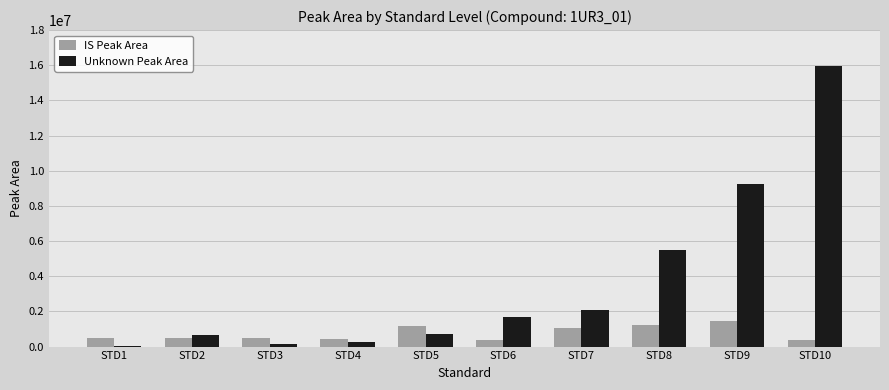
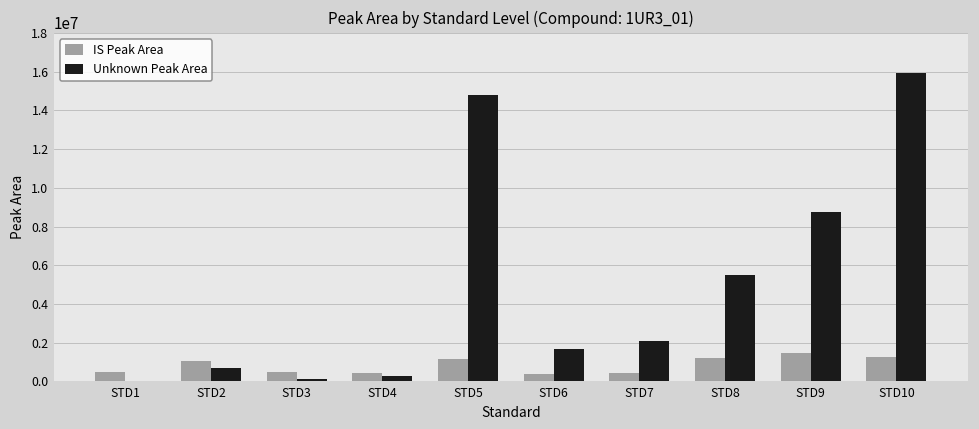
  {
    "IS Peak Area": {
      "STD1": 500000,
-     "STD2": 500000,
+     "STD2": 1100000,
      "STD3": 500000,
      "STD4": 400000,
      "STD5": 1200000,
      "STD6": 400000,
-     "STD7": 1100000,
+     "STD7": 400000,
      "STD8": 1200000,
      "STD9": 1500000,
-     "STD10": 400000
+     "STD10": 1200000
    },
    "Unknown Peak Area": {
      "STD2": 700000,
      "STD4": 300000,
-     "STD5": 700000,
+     "STD5": 14800000,
      "STD6": 1700000,
      "STD7": 2100000,
      "STD8": 5500000,
-     "STD9": 9200000,
+     "STD9": 8700000,
      "STD10": 15900000
    }
  }
